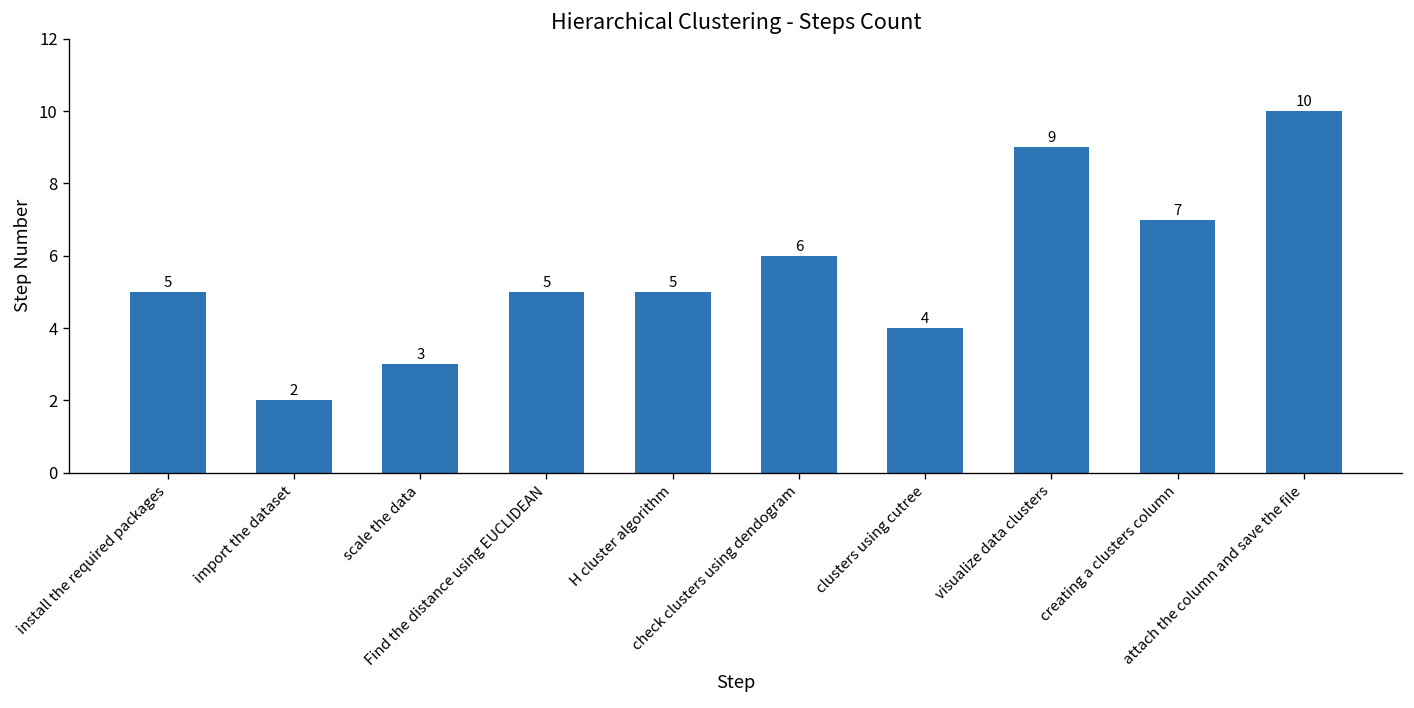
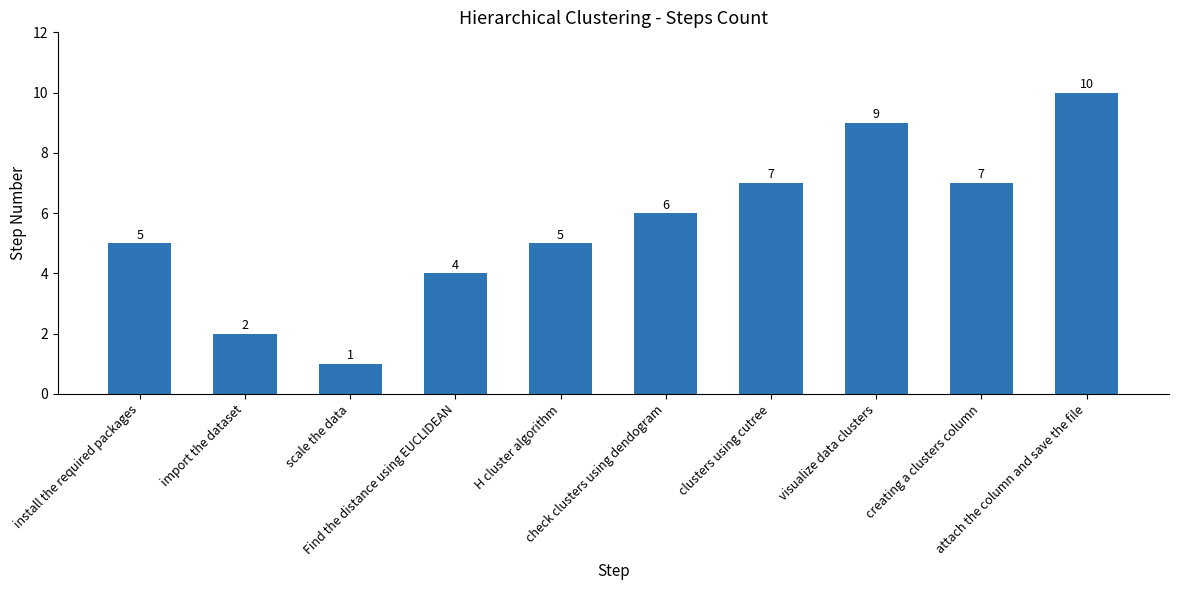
  {
    "install the required packages": 5,
    "import the dataset": 2,
-   "scale the data": 3,
-   "Find the distance using EUCLIDEAN": 5,
+   "scale the data": 1,
+   "Find the distance using EUCLIDEAN": 4,
    "H cluster algorithm": 5,
    "check clusters using dendogram": 6,
-   "clusters using cutree": 4,
+   "clusters using cutree": 7,
    "visualize data clusters": 9,
    "creating a clusters column": 7,
    "attach the column and save the file": 10
  }
